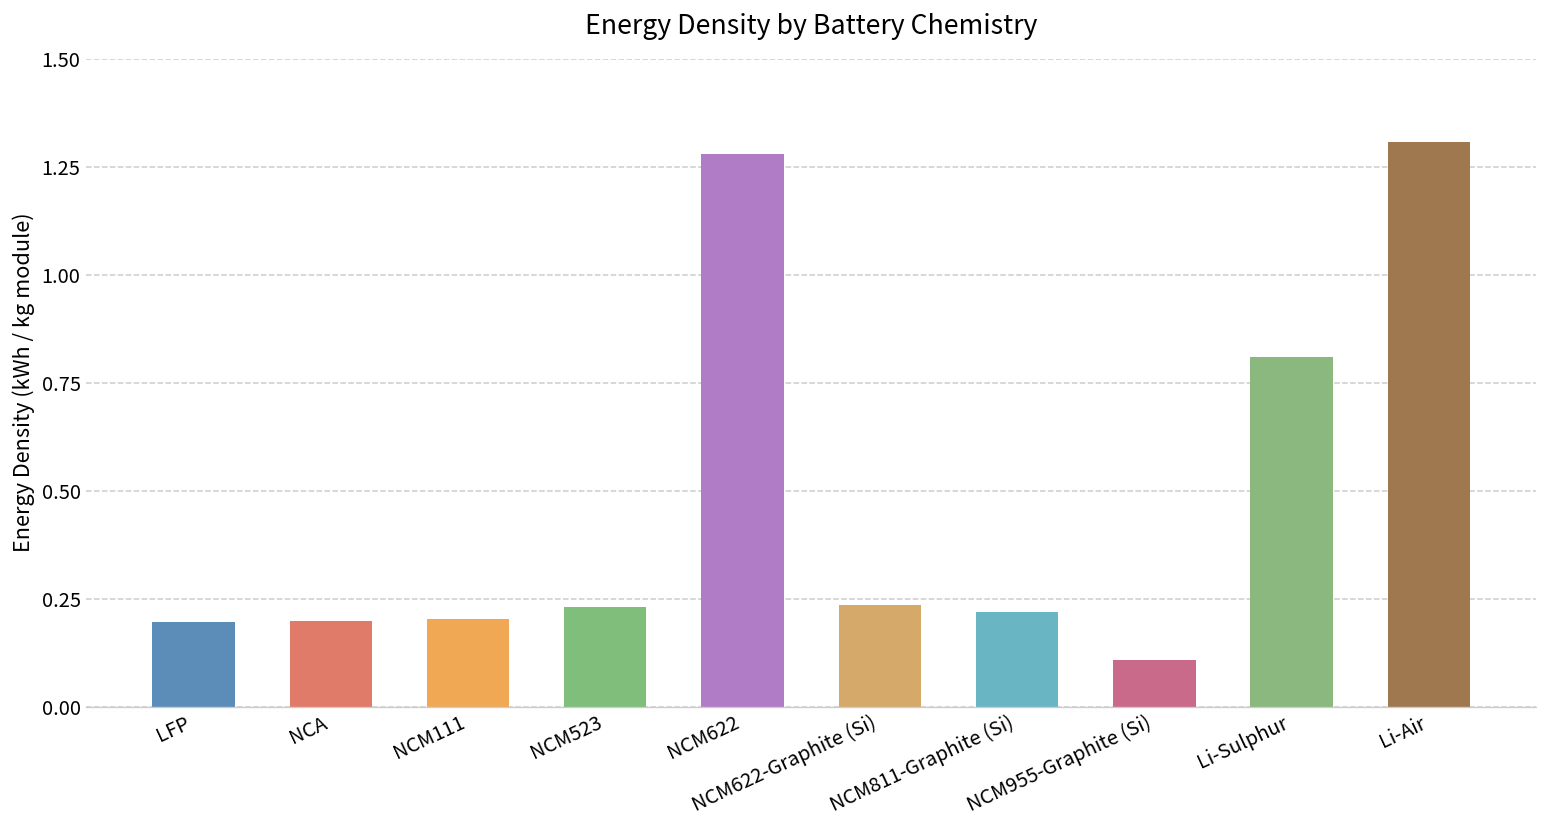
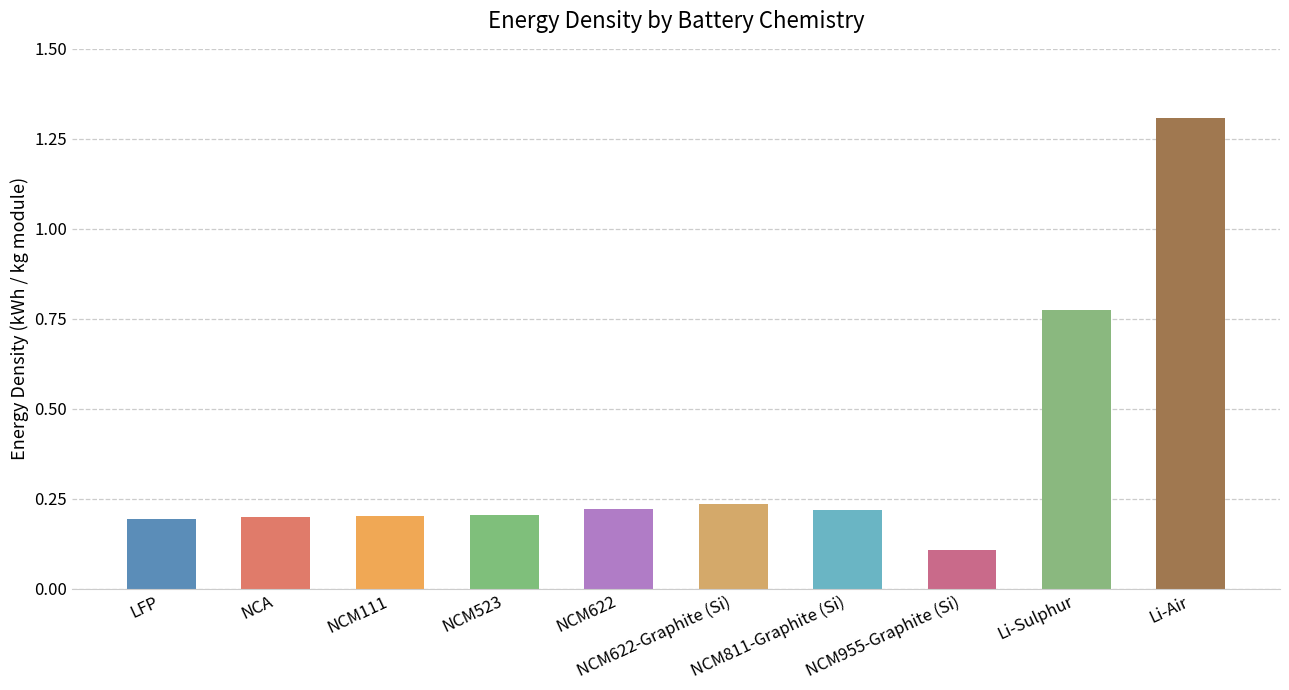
  {
    "LFP": 0.20,
    "NCA": 0.20,
    "NCM111": 0.20,
-   "NCM523": 0.23,
-   "NCM622": 1.28,
+   "NCM523": 0.21,
+   "NCM622": 0.22,
    "NCM622-Graphite (Si)": 0.23,
    "NCM811-Graphite (Si)": 0.22,
    "NCM955-Graphite (Si)": 0.11,
-   "Li-Sulphur": 0.81,
+   "Li-Sulphur": 0.78,
    "Li-Air": 1.31
  }
